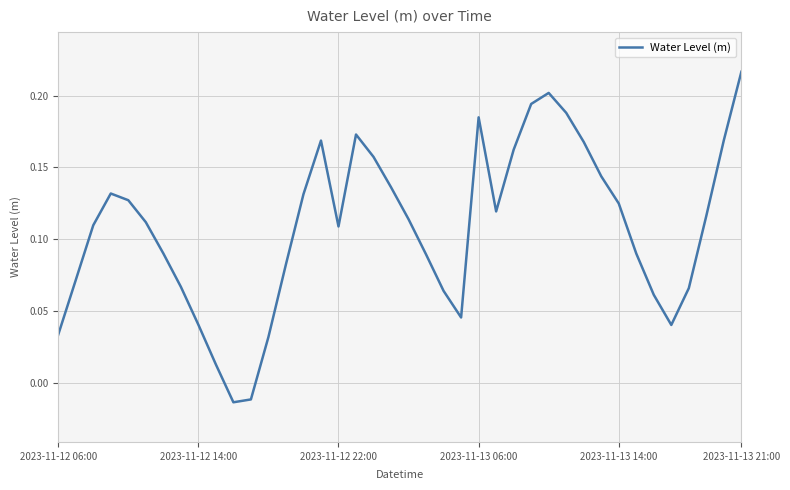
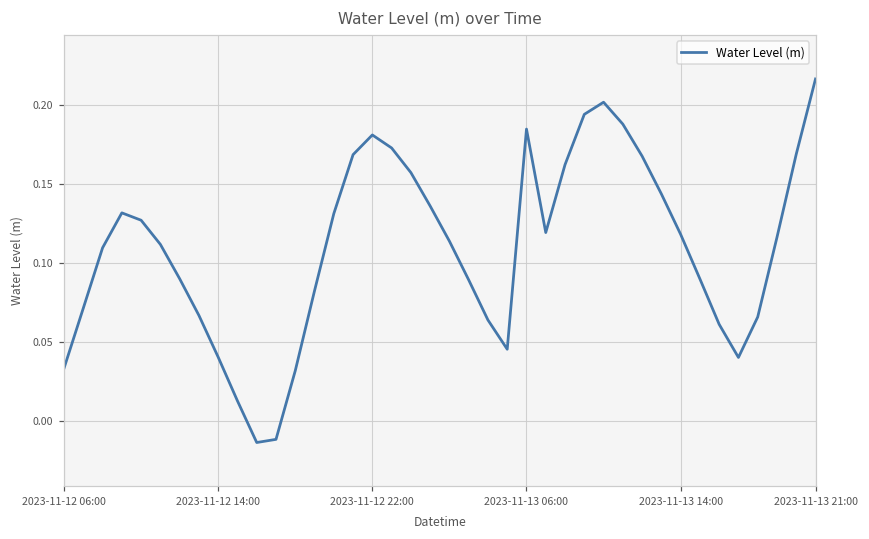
  {
    "2023-11-12 06:00": 0.033,
    "2023-11-12 14:00": 0.040,
-   "2023-11-12 22:00": 0.109,
+   "2023-11-12 22:00": 0.181,
    "2023-11-13 06:00": 0.185,
-   "2023-11-13 14:00": 0.125,
+   "2023-11-13 14:00": 0.118,
    "2023-11-13 21:00": 0.217
  }
